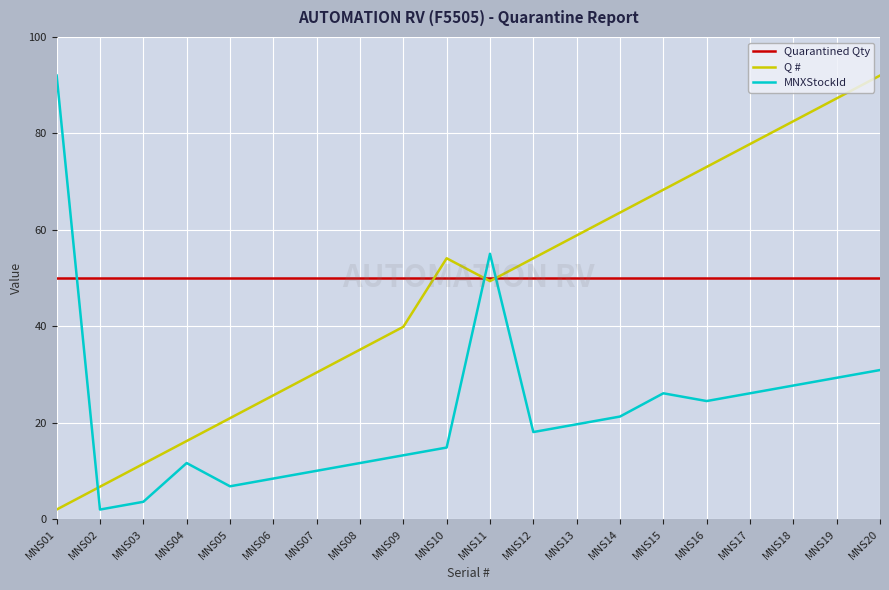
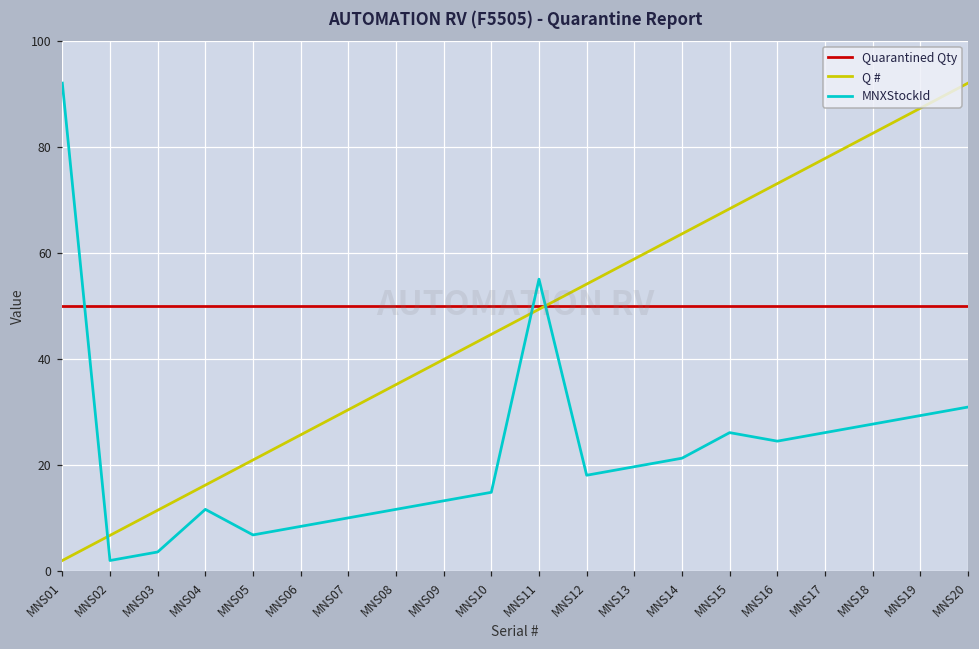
  {
    "Quarantined Qty": {
      "MNS01": 50,
      "MNS02": 50,
      "MNS03": 50,
      "MNS04": 50,
      "MNS05": 50,
      "MNS06": 50,
      "MNS07": 50,
      "MNS08": 50,
      "MNS09": 50,
      "MNS10": 50,
      "MNS11": 50,
      "MNS12": 50,
      "MNS13": 50,
      "MNS14": 50,
      "MNS15": 50,
      "MNS16": 50,
      "MNS17": 50,
      "MNS18": 50,
      "MNS19": 50,
      "MNS20": 50
    },
    "Q #": {
      "MNS01": 2,
      "MNS02": 7,
      "MNS03": 11,
      "MNS04": 16,
      "MNS05": 21,
      "MNS06": 26,
      "MNS07": 30,
      "MNS08": 35,
      "MNS09": 40,
-     "MNS10": 54,
+     "MNS10": 45,
      "MNS11": 49,
      "MNS12": 54,
      "MNS13": 59,
      "MNS14": 64,
      "MNS15": 68,
      "MNS16": 73,
      "MNS17": 78,
      "MNS18": 83,
      "MNS19": 87,
      "MNS20": 92
    },
    "MNXStockId": {
      "MNS01": 92,
      "MNS02": 2,
      "MNS03": 4,
      "MNS04": 12,
      "MNS05": 7,
      "MNS06": 8,
      "MNS07": 10,
      "MNS08": 12,
      "MNS09": 13,
      "MNS10": 15,
      "MNS11": 55,
      "MNS12": 18,
      "MNS13": 20,
      "MNS14": 21,
      "MNS15": 26,
      "MNS16": 25,
      "MNS17": 26,
      "MNS18": 28,
      "MNS19": 29,
      "MNS20": 31
    }
  }
